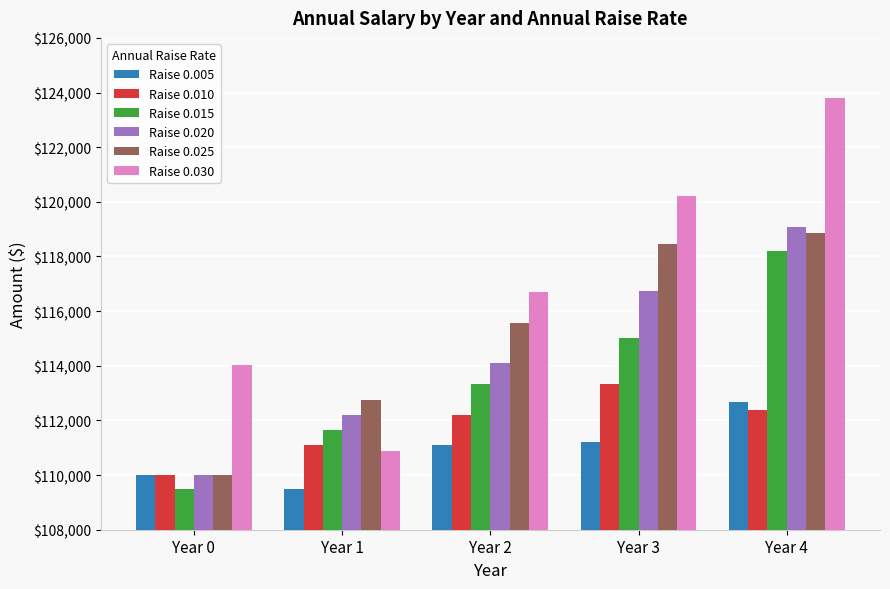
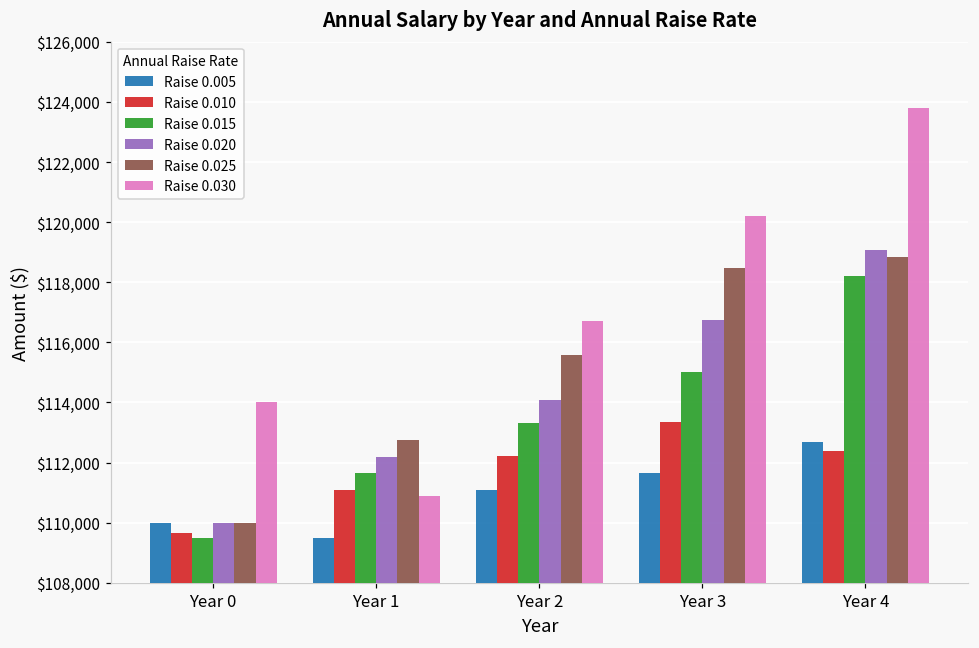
  {
    "Raise 0.005": {
      "Year 0": "$110,000",
      "Year 1": "$109,500",
      "Year 2": "$111,100",
-     "Year 3": "$111,200",
+     "Year 3": "$111,700",
      "Year 4": "$112,700"
    },
    "Raise 0.010": {
-     "Year 0": "$110,000",
+     "Year 0": "$109,700",
      "Year 1": "$111,100",
      "Year 2": "$112,200",
      "Year 3": "$113,300",
      "Year 4": "$112,400"
    },
    "Raise 0.015": {
      "Year 0": "$109,500",
      "Year 1": "$111,700",
      "Year 2": "$113,300",
      "Year 3": "$115,000",
      "Year 4": "$118,200"
    },
    "Raise 0.020": {
      "Year 0": "$110,000",
      "Year 1": "$112,200",
      "Year 2": "$114,100",
      "Year 3": "$116,700",
      "Year 4": "$119,100"
    },
    "Raise 0.025": {
      "Year 0": "$110,000",
      "Year 1": "$112,800",
      "Year 2": "$115,600",
      "Year 3": "$118,500",
      "Year 4": "$118,800"
    },
    "Raise 0.030": {
      "Year 0": "$114,000",
      "Year 1": "$110,900",
      "Year 2": "$116,700",
      "Year 3": "$120,200",
      "Year 4": "$123,800"
    }
  }
